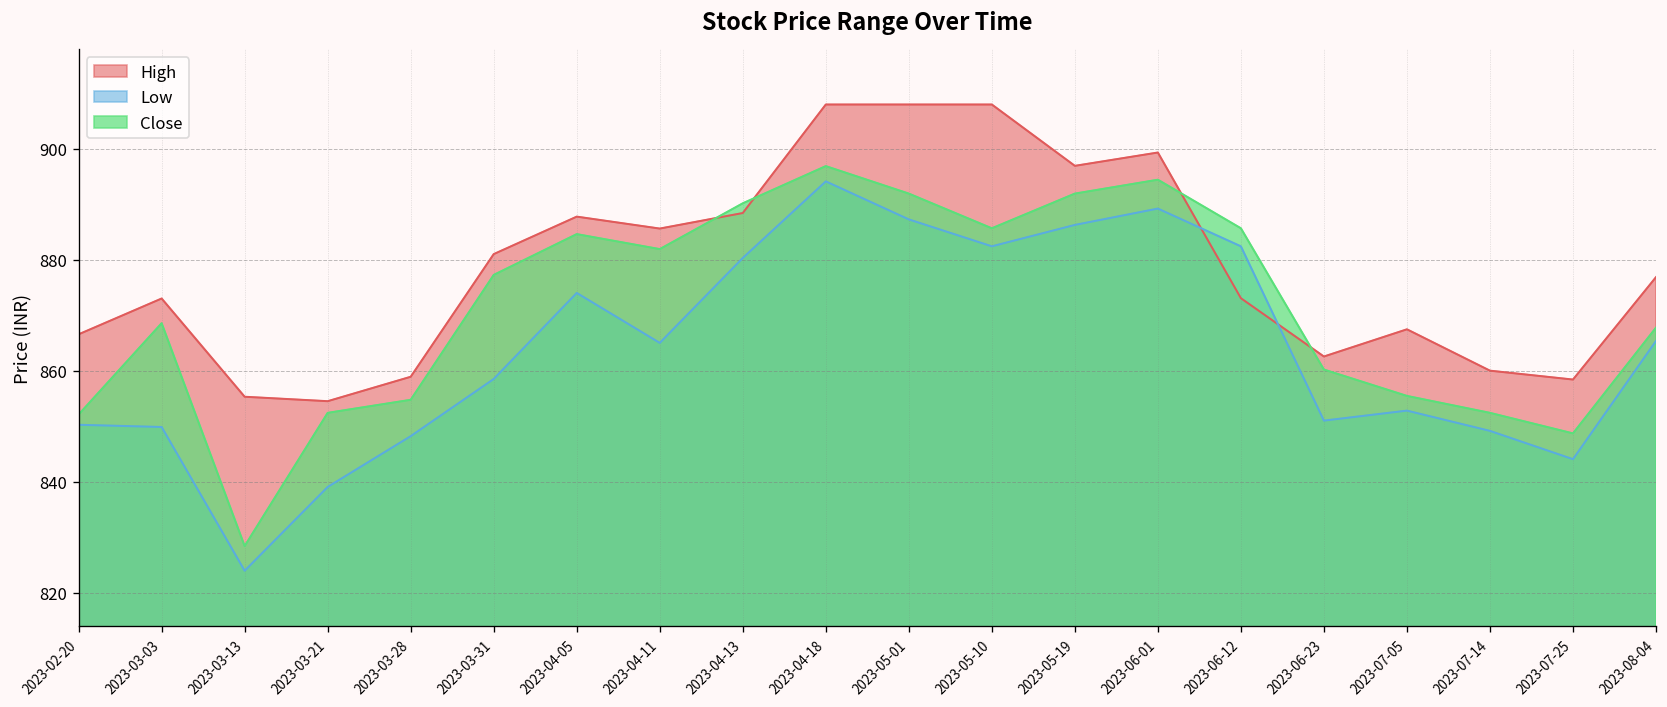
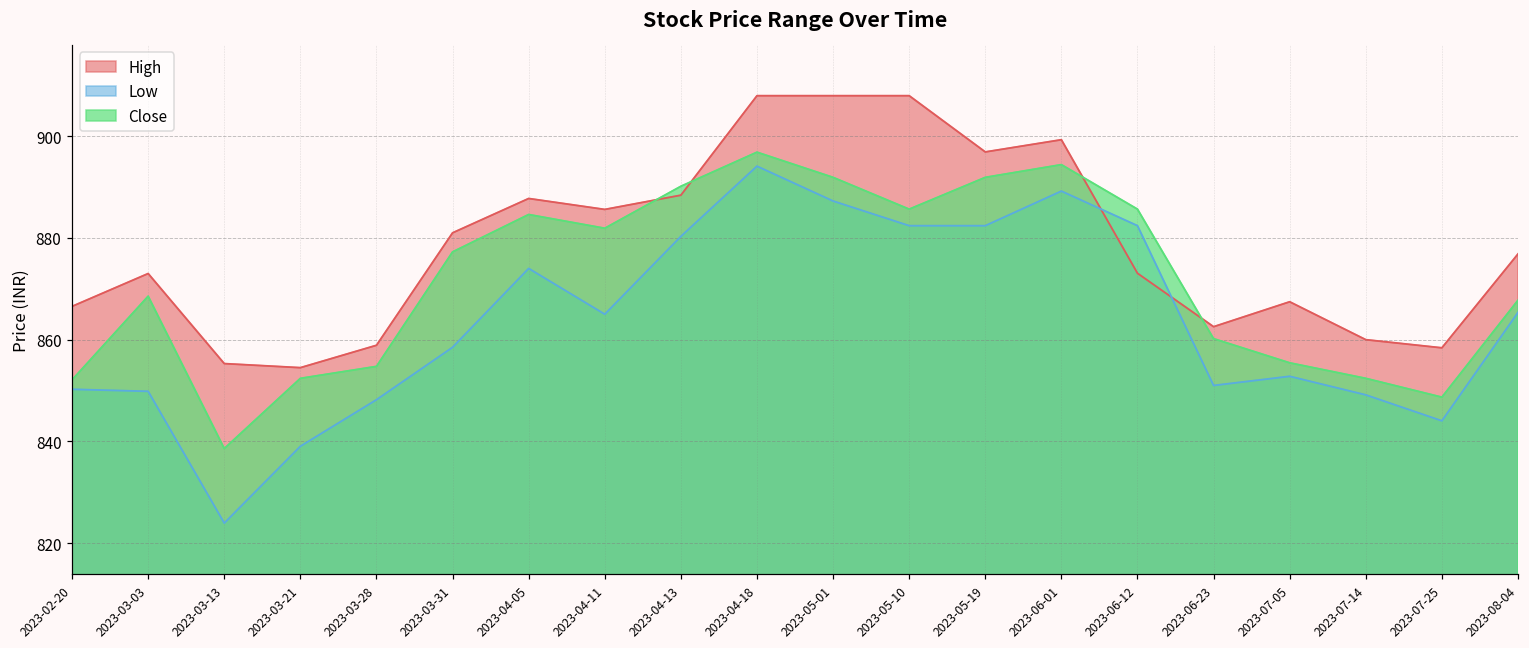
  {
    "High": {
      "2023-02-20": 867,
      "2023-03-03": 873,
      "2023-03-13": 855,
      "2023-03-21": 855,
      "2023-03-28": 859,
      "2023-03-31": 881,
      "2023-04-05": 888,
      "2023-04-11": 886,
      "2023-04-13": 888,
      "2023-04-18": 908,
      "2023-05-01": 908,
      "2023-05-10": 908,
      "2023-05-19": 897,
      "2023-06-01": 899,
      "2023-06-12": 873,
      "2023-06-23": 863,
      "2023-07-05": 867,
      "2023-07-14": 860,
      "2023-07-25": 858,
      "2023-08-04": 877
    },
    "Low": {
      "2023-02-20": 850,
      "2023-03-03": 850,
      "2023-03-13": 824,
      "2023-03-21": 839,
      "2023-03-28": 848,
      "2023-03-31": 859,
      "2023-04-05": 874,
      "2023-04-11": 865,
      "2023-04-13": 880,
      "2023-04-18": 894,
      "2023-05-01": 887,
      "2023-05-10": 882,
-     "2023-05-19": 886,
+     "2023-05-19": 882,
      "2023-06-01": 889,
      "2023-06-12": 882,
      "2023-06-23": 851,
      "2023-07-05": 853,
      "2023-07-14": 849,
      "2023-07-25": 844,
      "2023-08-04": 865
    },
    "Close": {
      "2023-02-20": 852,
      "2023-03-03": 869,
-     "2023-03-13": 828,
+     "2023-03-13": 839,
      "2023-03-21": 852,
      "2023-03-28": 855,
      "2023-03-31": 877,
      "2023-04-05": 885,
      "2023-04-11": 882,
      "2023-04-13": 890,
      "2023-04-18": 897,
      "2023-05-01": 892,
      "2023-05-10": 886,
      "2023-05-19": 892,
      "2023-06-01": 894,
      "2023-06-12": 886,
      "2023-06-23": 860,
      "2023-07-05": 855,
      "2023-07-14": 852,
      "2023-07-25": 849,
      "2023-08-04": 868
    }
  }
